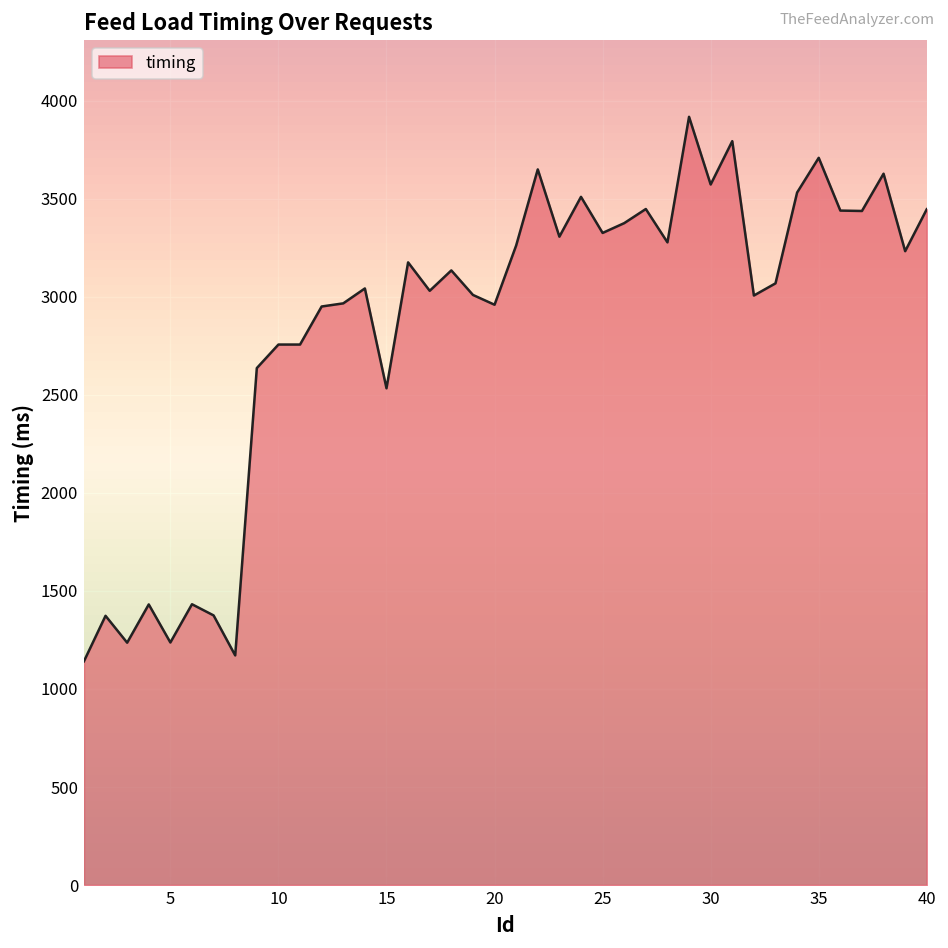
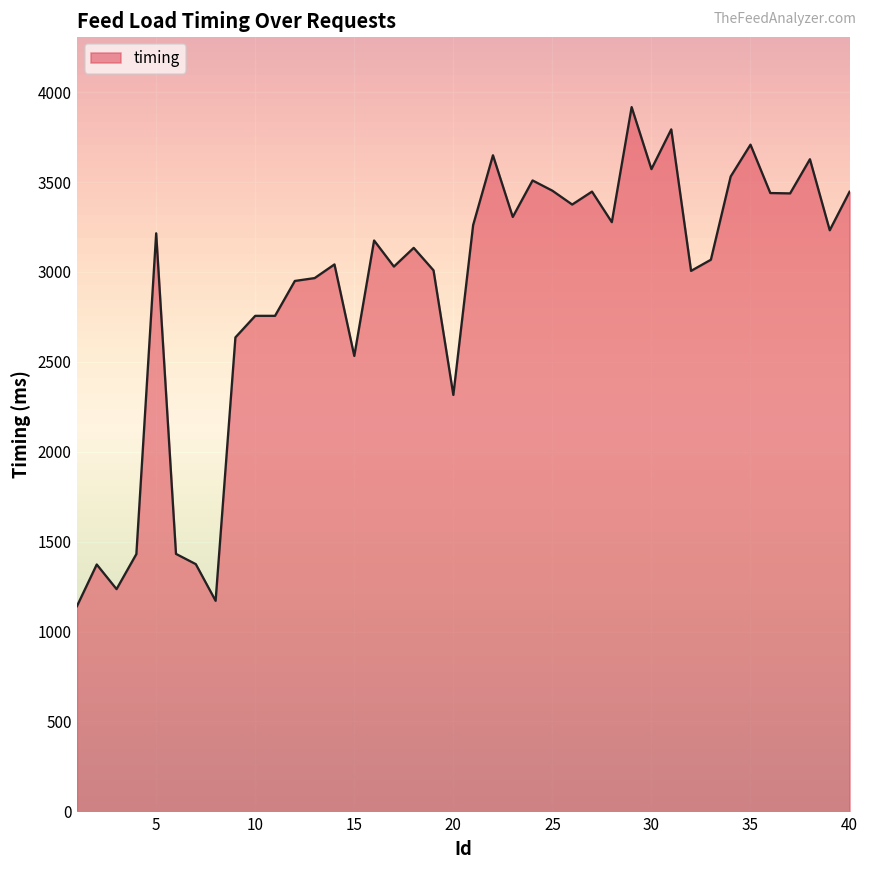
  {
-   "5": 1240,
+   "5": 3220,
    "10": 2760,
    "15": 2530,
-   "20": 2960,
-   "25": 3330,
+   "20": 2320,
+   "25": 3450,
    "30": 3570,
    "35": 3710,
    "40": 3450
  }
